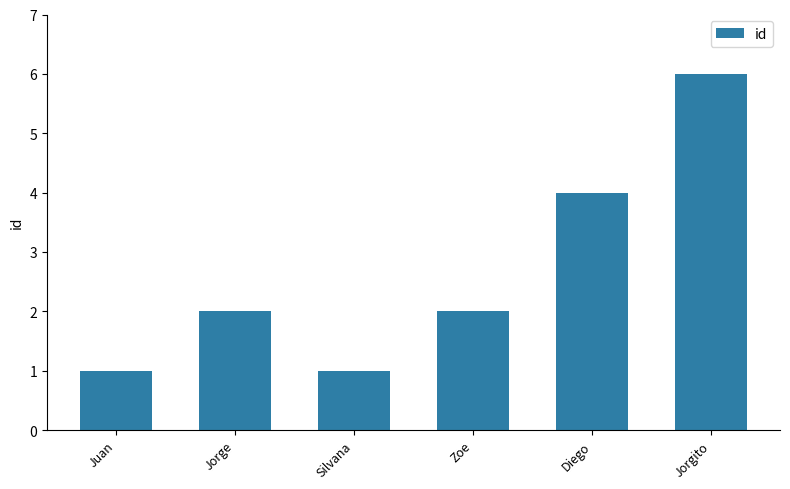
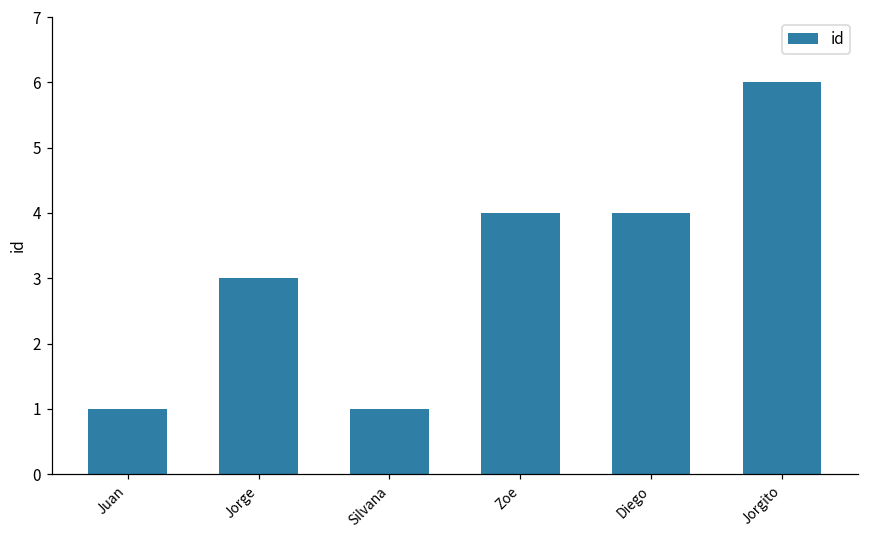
  {
    "Juan": 1,
-   "Jorge": 2,
+   "Jorge": 3,
    "Silvana": 1,
-   "Zoe": 2,
+   "Zoe": 4,
    "Diego": 4,
    "Jorgito": 6
  }
